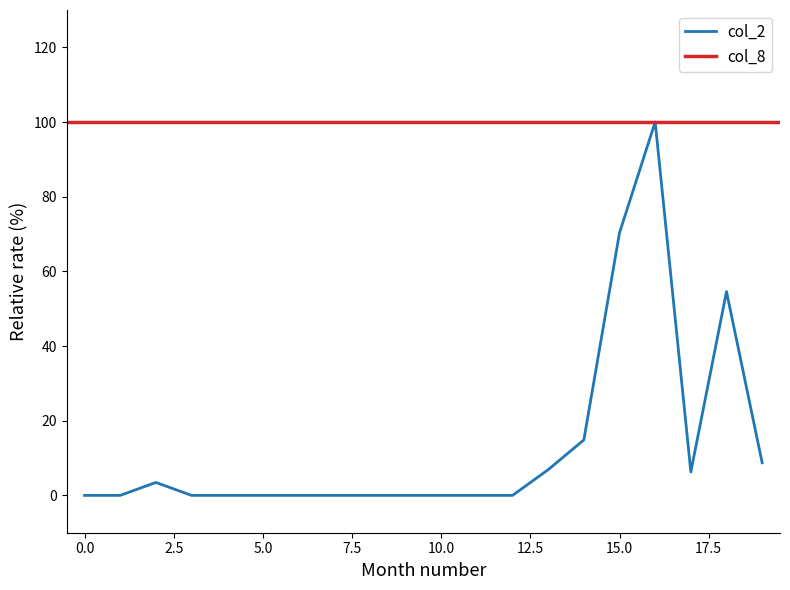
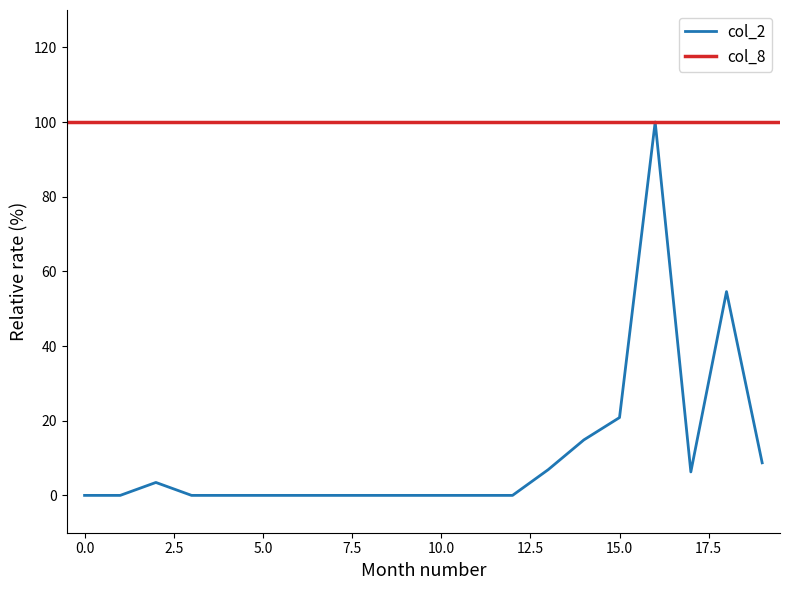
  {
    "0.0": 0,
    "5.0": 0,
    "10.0": 0,
-   "15.0": 70
+   "15.0": 21
  }
